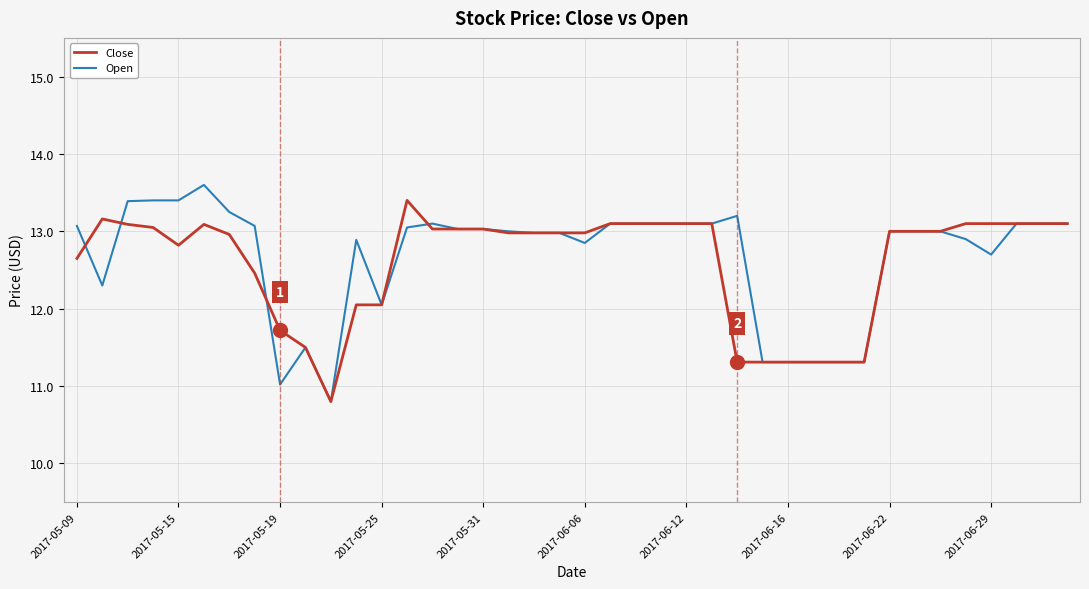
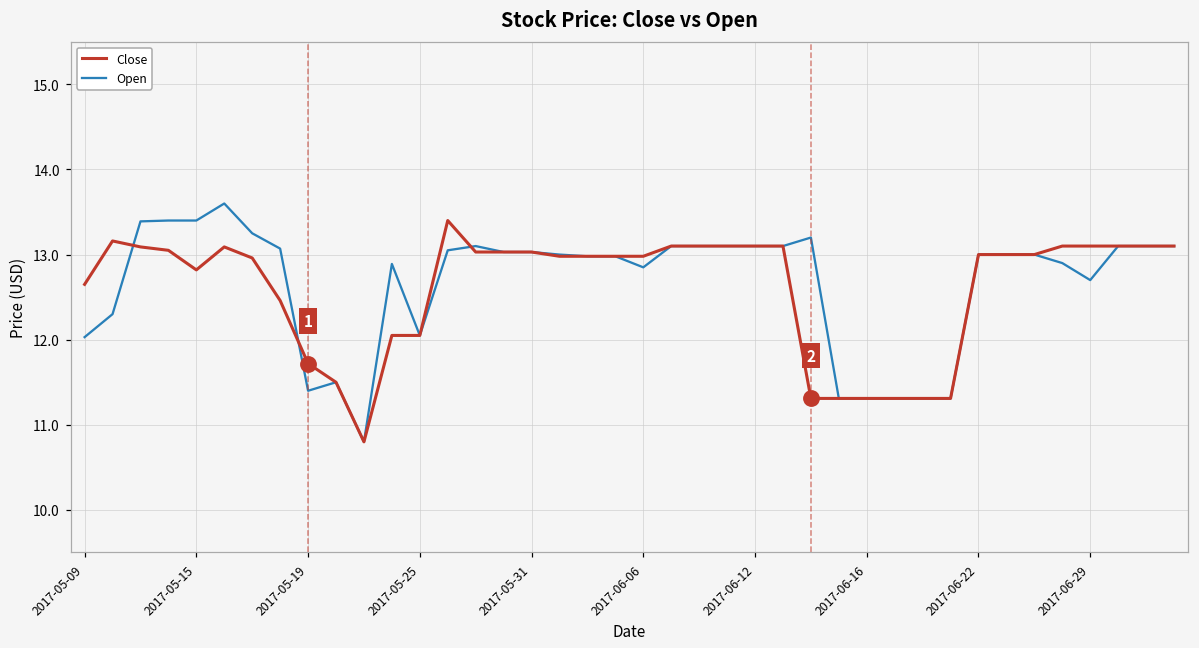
  {
    "Open": {
-     "2017-05-09": 13.1,
+     "2017-05-09": 12.0,
      "2017-05-15": 13.4,
-     "2017-05-19": 11.0,
+     "2017-05-19": 11.4,
      "2017-06-06": 12.9,
      "2017-06-29": 12.7
    }
  }
